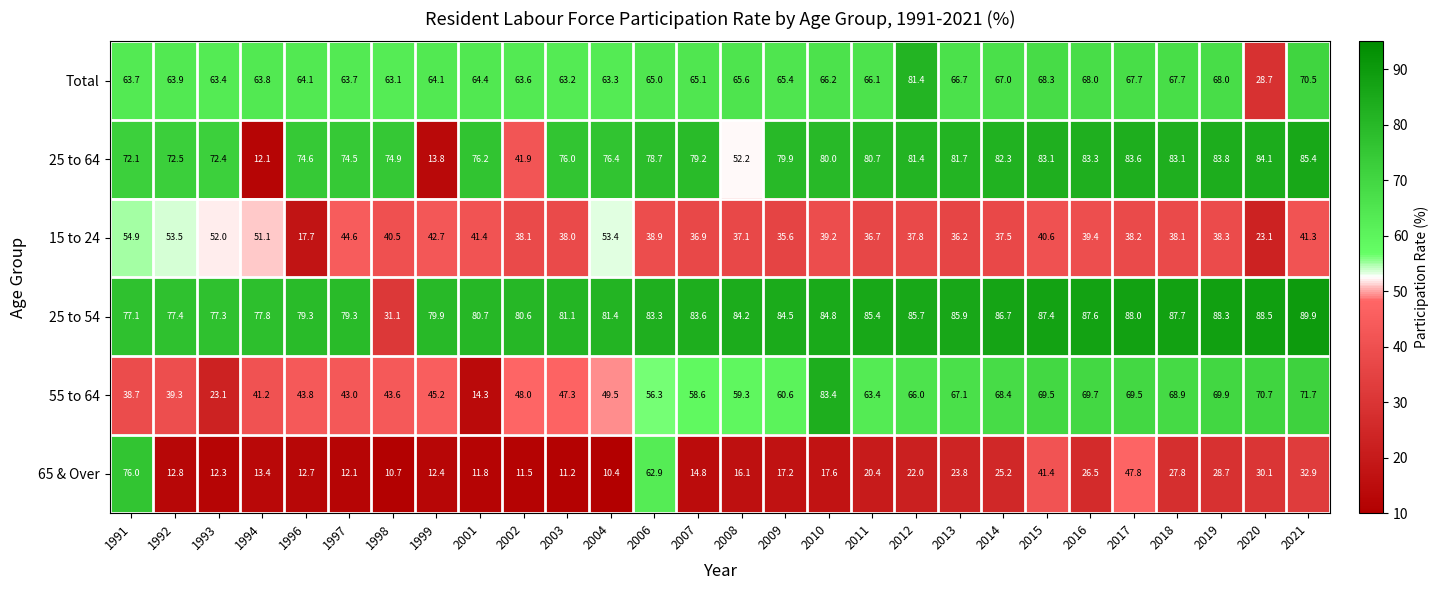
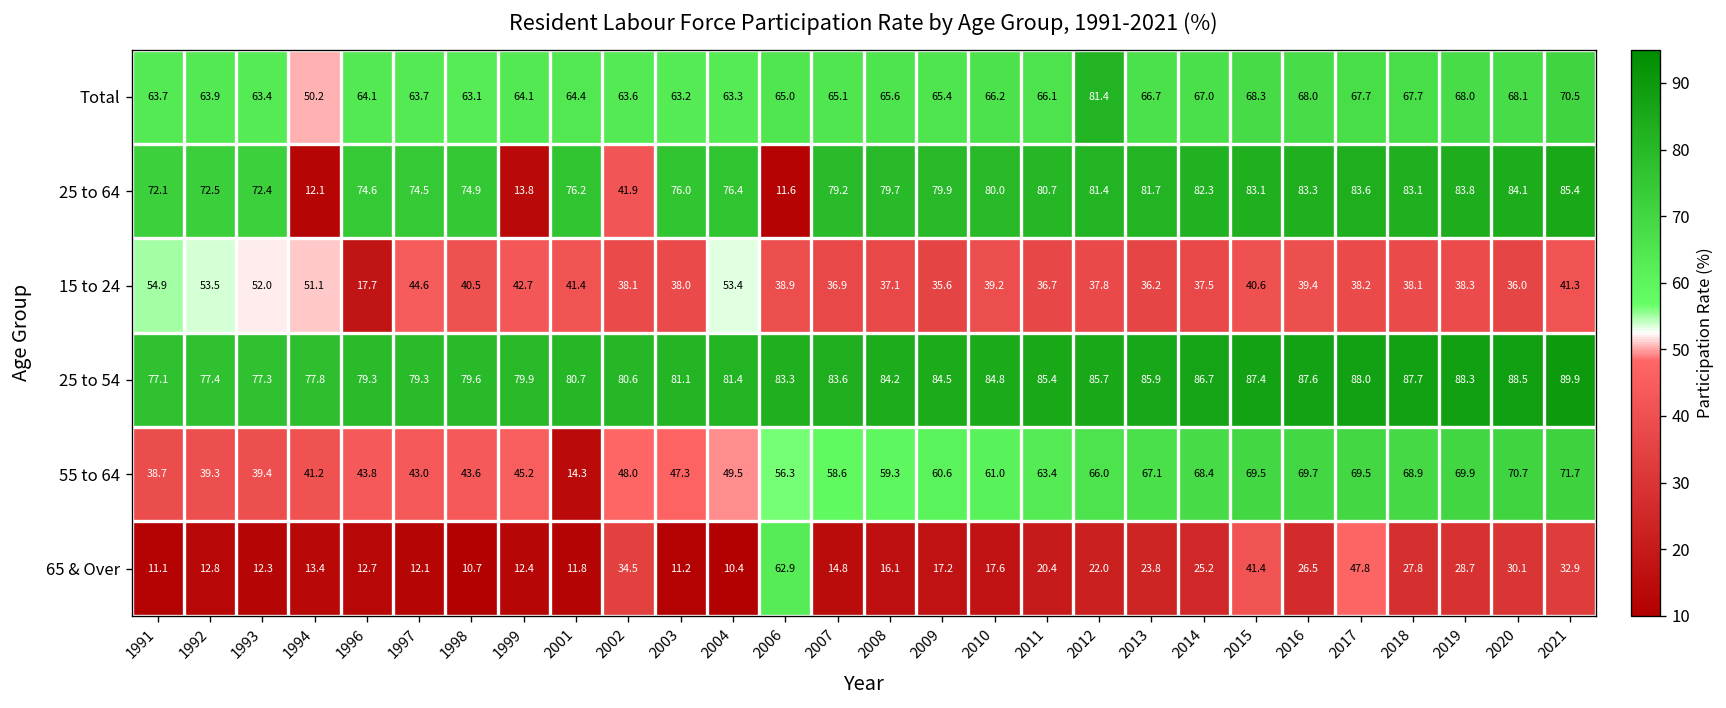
  {
    "Total": {
      "1991": 63.7,
      "1992": 63.9,
      "1993": 63.4,
-     "1994": 63.8,
+     "1994": 50.2,
      "1996": 64.1,
      "1997": 63.7,
      "1998": 63.1,
      "1999": 64.1,
      "2001": 64.4,
      "2002": 63.6,
      "2003": 63.2,
      "2004": 63.3,
      "2006": 65.0,
      "2007": 65.1,
      "2008": 65.6,
      "2009": 65.4,
      "2010": 66.2,
      "2011": 66.1,
      "2012": 81.4,
      "2013": 66.7,
      "2014": 67.0,
      "2015": 68.3,
      "2016": 68.0,
      "2017": 67.7,
      "2018": 67.7,
      "2019": 68.0,
-     "2020": 28.7,
+     "2020": 68.1,
      "2021": 70.5
    },
    "25 to 64": {
      "1991": 72.1,
      "1992": 72.5,
      "1993": 72.4,
      "1994": 12.1,
      "1996": 74.6,
      "1997": 74.5,
      "1998": 74.9,
      "1999": 13.8,
      "2001": 76.2,
      "2002": 41.9,
      "2003": 76.0,
      "2004": 76.4,
-     "2006": 78.7,
+     "2006": 11.6,
      "2007": 79.2,
-     "2008": 52.2,
+     "2008": 79.7,
      "2009": 79.9,
      "2010": 80.0,
      "2011": 80.7,
      "2012": 81.4,
      "2013": 81.7,
      "2014": 82.3,
      "2015": 83.1,
      "2016": 83.3,
      "2017": 83.6,
      "2018": 83.1,
      "2019": 83.8,
      "2020": 84.1,
      "2021": 85.4
    },
    "15 to 24": {
      "1991": 54.9,
      "1992": 53.5,
      "1993": 52.0,
      "1994": 51.1,
      "1996": 17.7,
      "1997": 44.6,
      "1998": 40.5,
      "1999": 42.7,
      "2001": 41.4,
      "2002": 38.1,
      "2003": 38.0,
      "2004": 53.4,
      "2006": 38.9,
      "2007": 36.9,
      "2008": 37.1,
      "2009": 35.6,
      "2010": 39.2,
      "2011": 36.7,
      "2012": 37.8,
      "2013": 36.2,
      "2014": 37.5,
      "2015": 40.6,
      "2016": 39.4,
      "2017": 38.2,
      "2018": 38.1,
      "2019": 38.3,
-     "2020": 23.1,
+     "2020": 36.0,
      "2021": 41.3
    },
    "25 to 54": {
      "1991": 77.1,
      "1992": 77.4,
      "1993": 77.3,
      "1994": 77.8,
      "1996": 79.3,
      "1997": 79.3,
-     "1998": 31.1,
+     "1998": 79.6,
      "1999": 79.9,
      "2001": 80.7,
      "2002": 80.6,
      "2003": 81.1,
      "2004": 81.4,
      "2006": 83.3,
      "2007": 83.6,
      "2008": 84.2,
      "2009": 84.5,
      "2010": 84.8,
      "2011": 85.4,
      "2012": 85.7,
      "2013": 85.9,
      "2014": 86.7,
      "2015": 87.4,
      "2016": 87.6,
      "2017": 88.0,
      "2018": 87.7,
      "2019": 88.3,
      "2020": 88.5,
      "2021": 89.9
    },
    "55 to 64": {
      "1991": 38.7,
      "1992": 39.3,
-     "1993": 23.1,
+     "1993": 39.4,
      "1994": 41.2,
      "1996": 43.8,
      "1997": 43.0,
      "1998": 43.6,
      "1999": 45.2,
      "2001": 14.3,
      "2002": 48.0,
      "2003": 47.3,
      "2004": 49.5,
      "2006": 56.3,
      "2007": 58.6,
      "2008": 59.3,
      "2009": 60.6,
-     "2010": 83.4,
+     "2010": 61.0,
      "2011": 63.4,
      "2012": 66.0,
      "2013": 67.1,
      "2014": 68.4,
      "2015": 69.5,
      "2016": 69.7,
      "2017": 69.5,
      "2018": 68.9,
      "2019": 69.9,
      "2020": 70.7,
      "2021": 71.7
    },
    "65 & Over": {
-     "1991": 76.0,
+     "1991": 11.1,
      "1992": 12.8,
      "1993": 12.3,
      "1994": 13.4,
      "1996": 12.7,
      "1997": 12.1,
      "1998": 10.7,
      "1999": 12.4,
      "2001": 11.8,
-     "2002": 11.5,
+     "2002": 34.5,
      "2003": 11.2,
      "2004": 10.4,
      "2006": 62.9,
      "2007": 14.8,
      "2008": 16.1,
      "2009": 17.2,
      "2010": 17.6,
      "2011": 20.4,
      "2012": 22.0,
      "2013": 23.8,
      "2014": 25.2,
      "2015": 41.4,
      "2016": 26.5,
      "2017": 47.8,
      "2018": 27.8,
      "2019": 28.7,
      "2020": 30.1,
      "2021": 32.9
    }
  }
